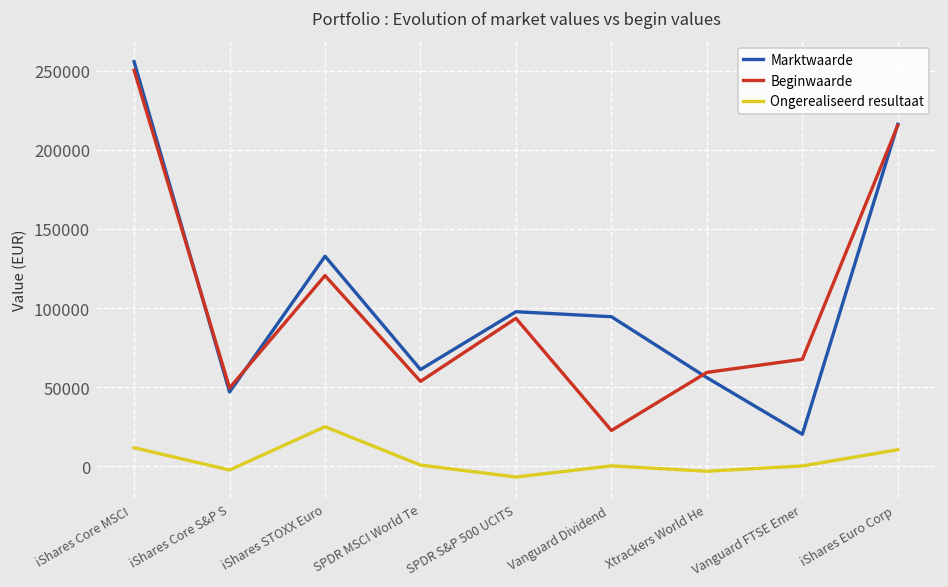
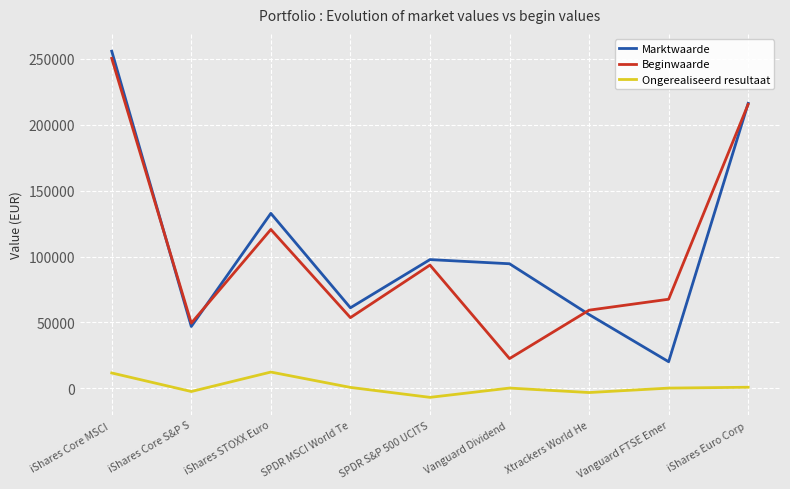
  {
    "Marktwaarde": {
      "iShares Core MSCI": 256000,
      "iShares Core S&P S": 47000,
      "iShares STOXX Euro": 133000,
      "SPDR MSCI World Te": 61000,
      "SPDR S&P 500 UCITS": 98000,
      "Vanguard Dividend": 94000,
      "Xtrackers World He": 56000,
      "Vanguard FTSE Emer": 20000
    },
    "Beginwaarde": {
      "iShares Core MSCI": 250000,
      "iShares Core S&P S": 49000,
      "iShares STOXX Euro": 121000,
      "SPDR MSCI World Te": 54000,
      "SPDR S&P 500 UCITS": 93000,
      "Vanguard Dividend": 22000,
      "Xtrackers World He": 59000,
      "Vanguard FTSE Emer": 68000
    },
    "Ongerealiseerd resultaat": {
      "iShares Core MSCI": 12000,
      "iShares Core S&P S": -3000,
-     "iShares STOXX Euro": 25000,
+     "iShares STOXX Euro": 12000,
      "SPDR MSCI World Te": 1000,
      "SPDR S&P 500 UCITS": -7000,
      "Vanguard Dividend": 0,
      "Xtrackers World He": -3000,
      "Vanguard FTSE Emer": 0,
-     "iShares Euro Corp": 10000
+     "iShares Euro Corp": 1000
    }
  }
